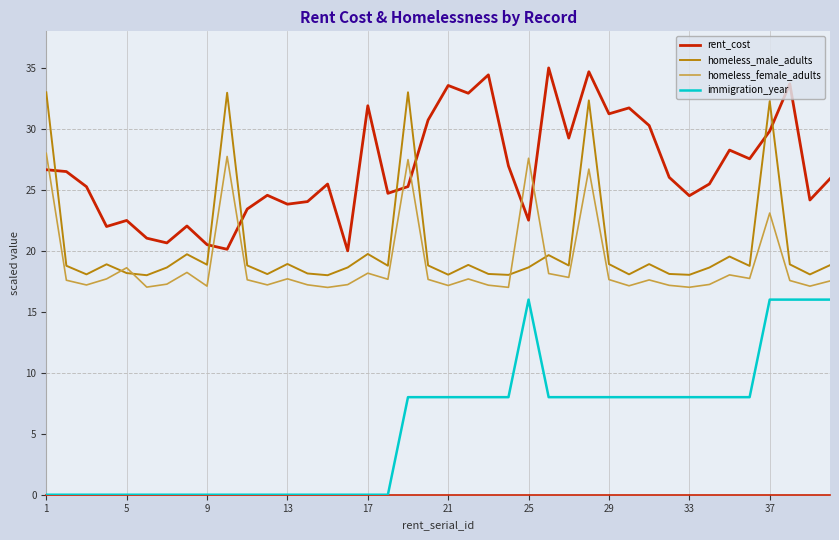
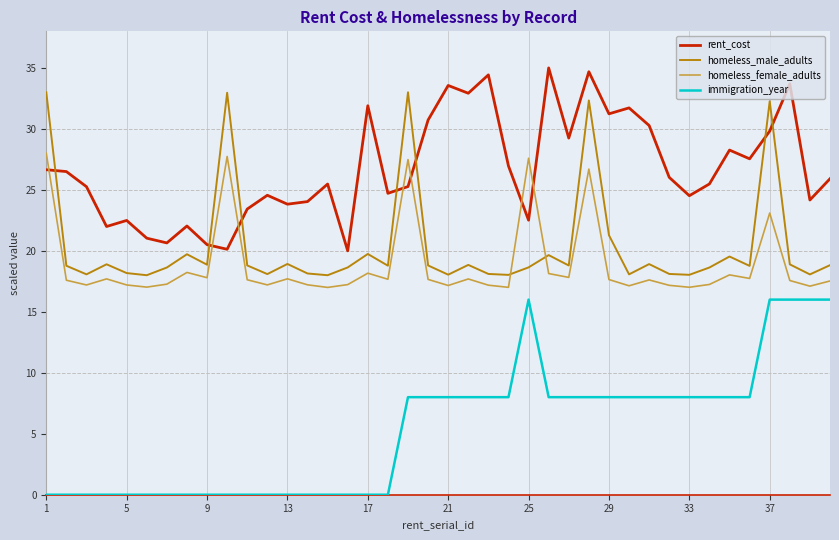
  {
    "rent_cost": {
      "1": 26.7,
      "5": 22.5,
      "9": 20.5,
      "13": 23.8,
      "17": 31.9,
      "21": 33.6,
      "25": 22.5,
      "29": 31.2,
      "33": 24.5,
      "37": 29.8
    },
    "homeless_male_adults": {
      "1": 33.0,
      "5": 18.2,
      "9": 18.9,
      "13": 18.9,
      "17": 19.7,
      "21": 18.0,
      "25": 18.6,
-     "29": 18.9,
+     "29": 21.3,
      "33": 18.0,
      "37": 32.3
    },
    "homeless_female_adults": {
      "1": 28.0,
-     "5": 18.6,
-     "9": 17.1,
+     "5": 17.2,
+     "9": 17.8,
      "13": 17.7,
      "17": 18.2,
      "21": 17.2,
      "25": 27.6,
      "29": 17.6,
      "33": 17.0,
      "37": 23.1
    },
    "immigration_year": {
      "1": 0.0,
      "5": 0.0,
      "9": 0.0,
      "13": 0.0,
      "17": 0.0,
      "21": 8.0,
      "25": 16.0,
      "29": 8.0,
      "33": 8.0,
      "37": 16.0
    }
  }
